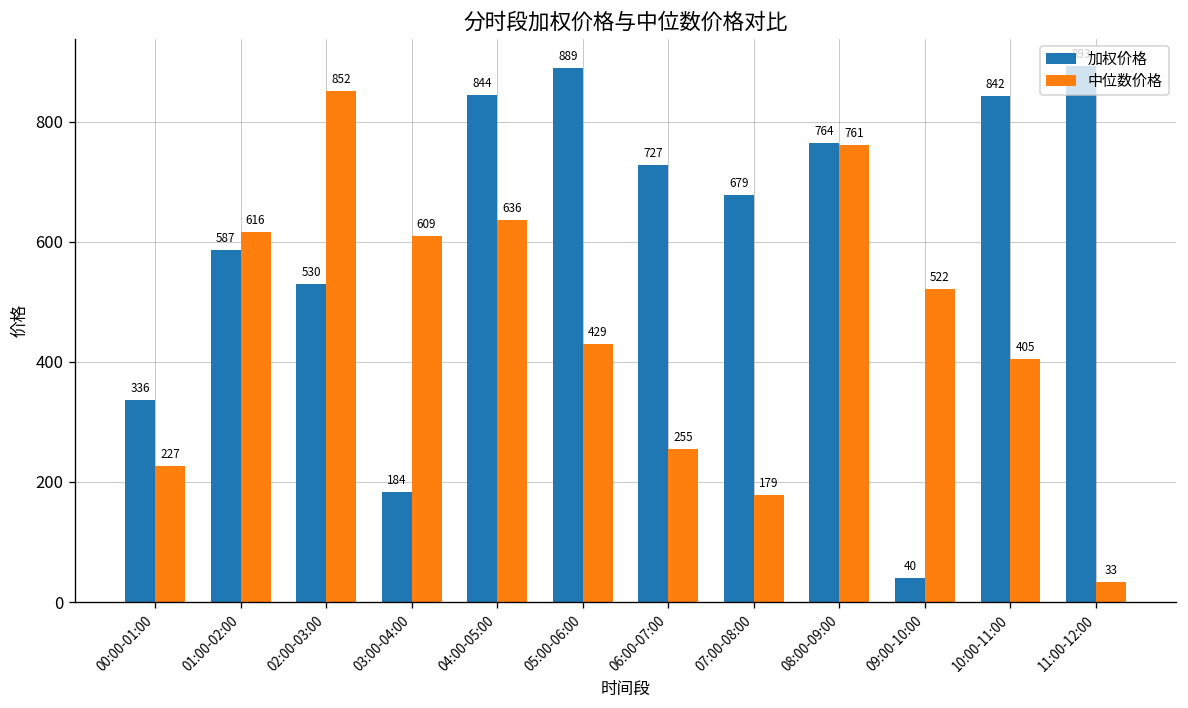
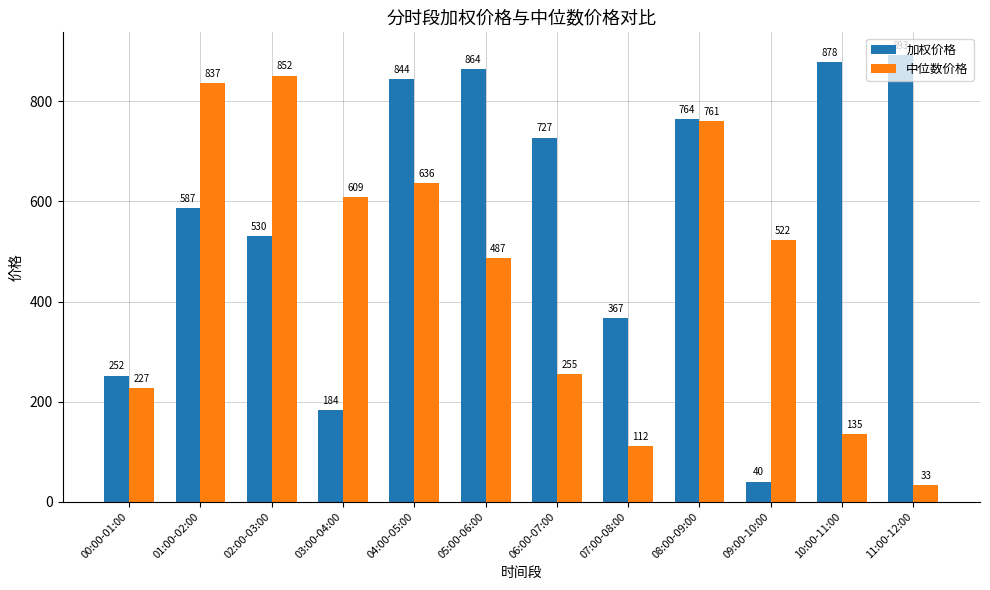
  {
    "加权价格": {
-     "00:00-01:00": 336,
+     "00:00-01:00": 252,
      "01:00-02:00": 587,
      "02:00-03:00": 530,
      "03:00-04:00": 184,
      "04:00-05:00": 844,
-     "05:00-06:00": 889,
+     "05:00-06:00": 864,
      "06:00-07:00": 727,
-     "07:00-08:00": 679,
+     "07:00-08:00": 367,
      "08:00-09:00": 764,
      "09:00-10:00": 40,
-     "10:00-11:00": 842
+     "10:00-11:00": 878
    },
    "中位数价格": {
      "00:00-01:00": 227,
-     "01:00-02:00": 616,
+     "01:00-02:00": 837,
      "02:00-03:00": 852,
      "03:00-04:00": 609,
      "04:00-05:00": 636,
-     "05:00-06:00": 429,
+     "05:00-06:00": 487,
      "06:00-07:00": 255,
-     "07:00-08:00": 179,
+     "07:00-08:00": 112,
      "08:00-09:00": 761,
      "09:00-10:00": 522,
-     "10:00-11:00": 405,
+     "10:00-11:00": 135,
      "11:00-12:00": 33
    }
  }
